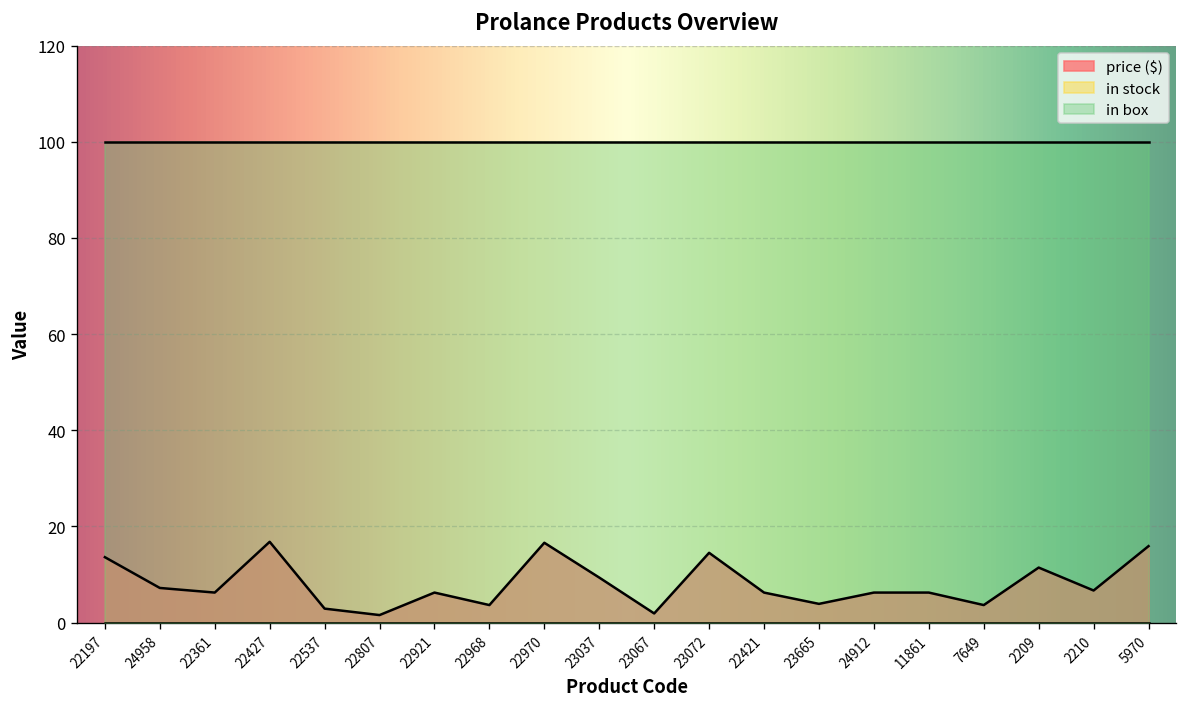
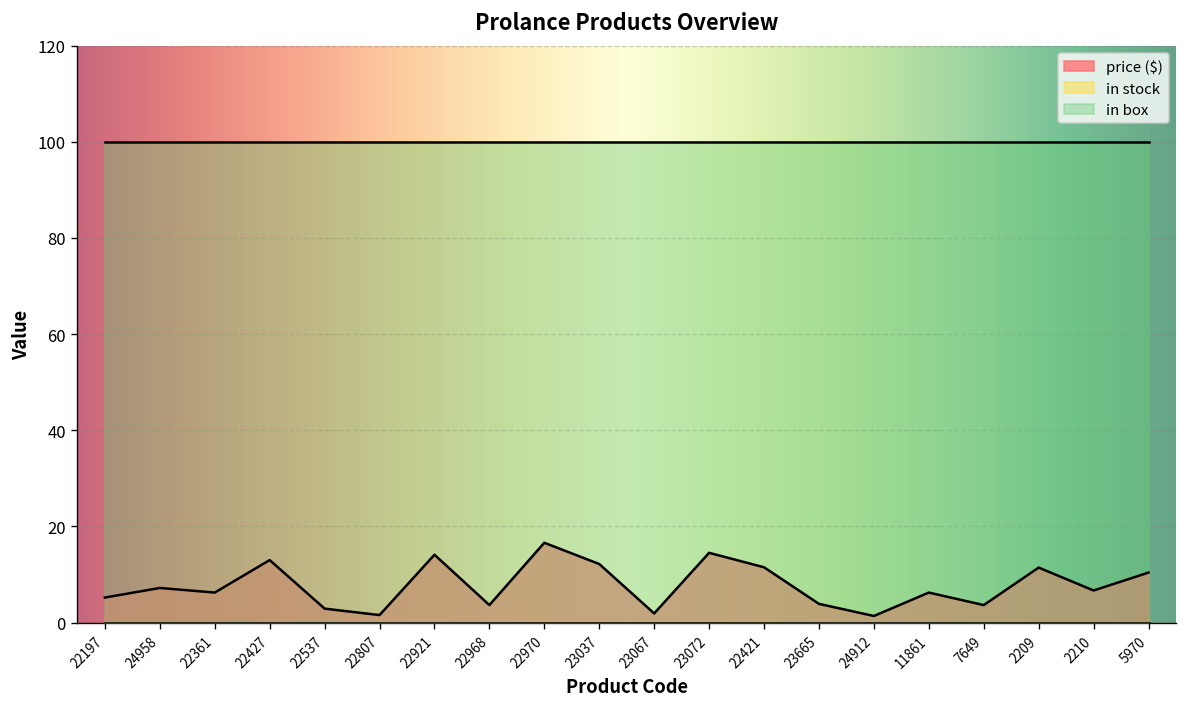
  {
    "price ($)": {
-     "22197": 14,
+     "22197": 5,
      "24958": 7,
      "22361": 6,
-     "22427": 17,
+     "22427": 13,
      "22537": 3,
      "22807": 2,
-     "22921": 6,
+     "22921": 14,
      "22968": 4,
      "22970": 17,
-     "23037": 9,
+     "23037": 12,
      "23067": 2,
      "23072": 15,
-     "22421": 6,
+     "22421": 12,
      "23665": 4,
-     "24912": 6,
+     "24912": 1,
      "11861": 6,
      "7649": 4,
      "2209": 11,
      "2210": 7,
-     "5970": 16
+     "5970": 10
    },
    "in stock": {
      "22197": 0,
      "24958": 0,
      "22361": 0,
      "22427": 0,
      "22537": 0,
      "22807": 0,
      "22921": 0,
      "22968": 0,
      "22970": 0,
      "23037": 0,
      "23067": 0,
      "23072": 0,
      "22421": 0,
      "23665": 0,
      "24912": 0,
      "11861": 0,
      "7649": 0,
      "2209": 0,
      "2210": 0,
      "5970": 0
    },
    "in box": {
      "22197": 100,
      "24958": 100,
      "22361": 100,
      "22427": 100,
      "22537": 100,
      "22807": 100,
      "22921": 100,
      "22968": 100,
      "22970": 100,
      "23037": 100,
      "23067": 100,
      "23072": 100,
      "22421": 100,
      "23665": 100,
      "24912": 100,
      "11861": 100,
      "7649": 100,
      "2209": 100,
      "2210": 100,
      "5970": 100
    }
  }
